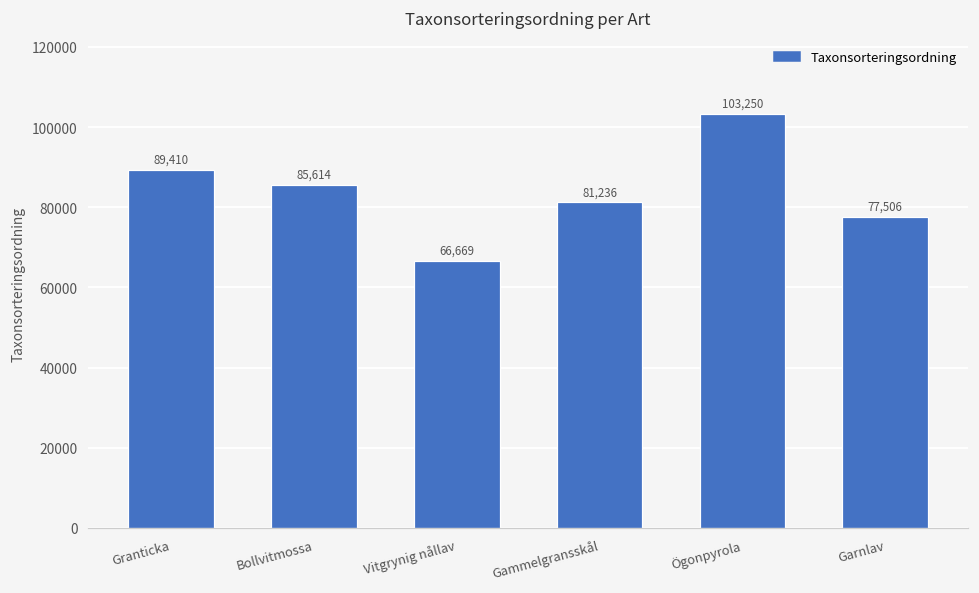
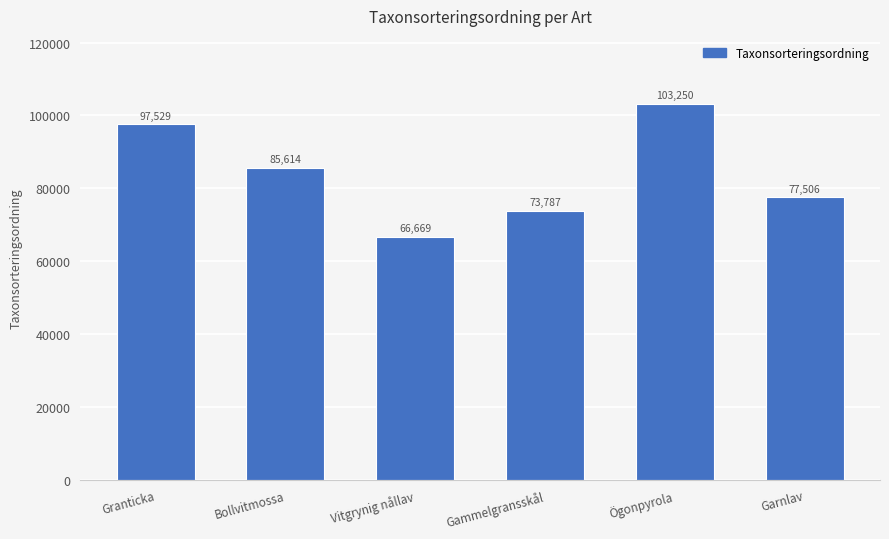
  {
-   "Granticka": "89,410",
+   "Granticka": "97,529",
    "Bollvitmossa": "85,614",
    "Vitgrynig nållav": "66,669",
-   "Gammelgransskål": "81,236",
+   "Gammelgransskål": "73,787",
    "Ögonpyrola": "103,250",
    "Garnlav": "77,506"
  }
